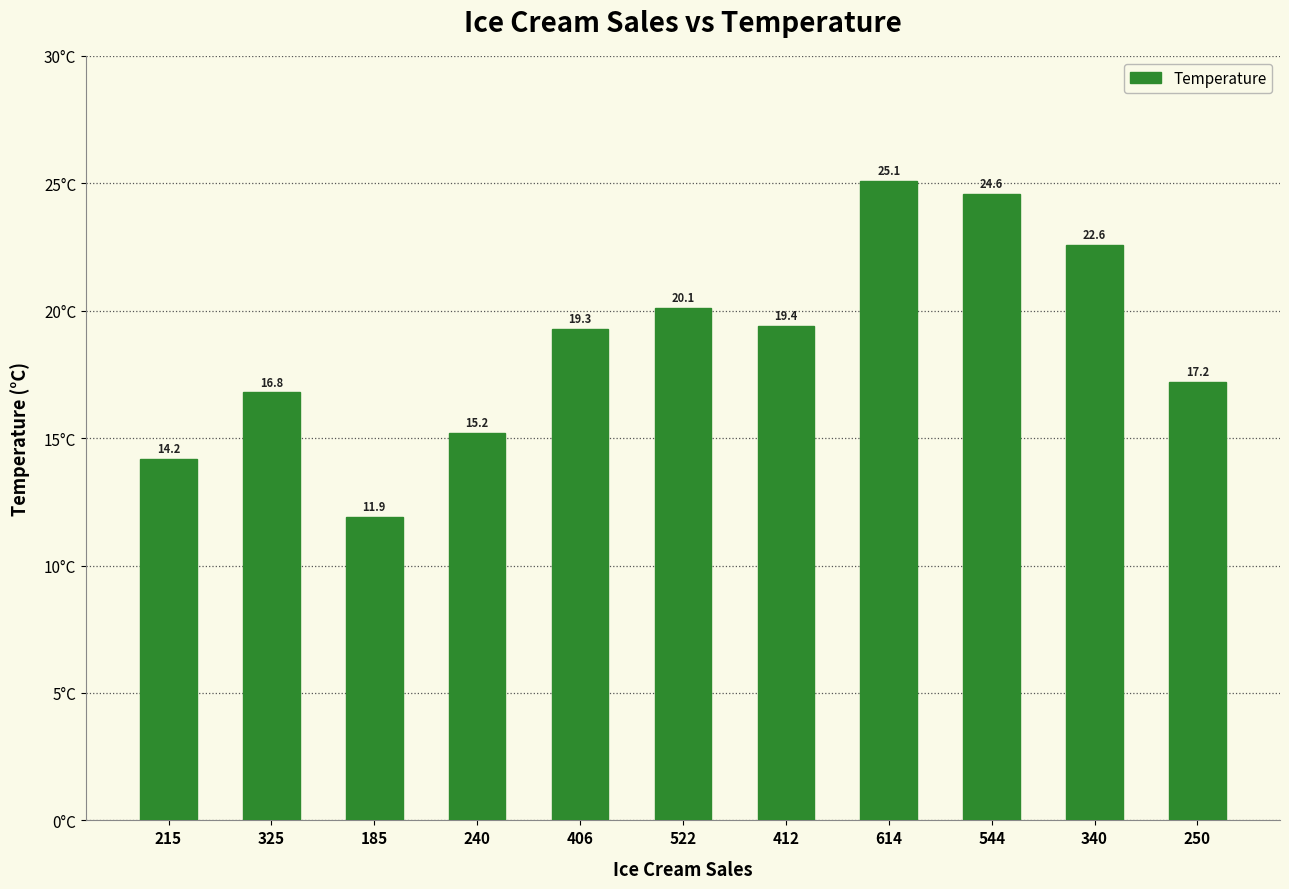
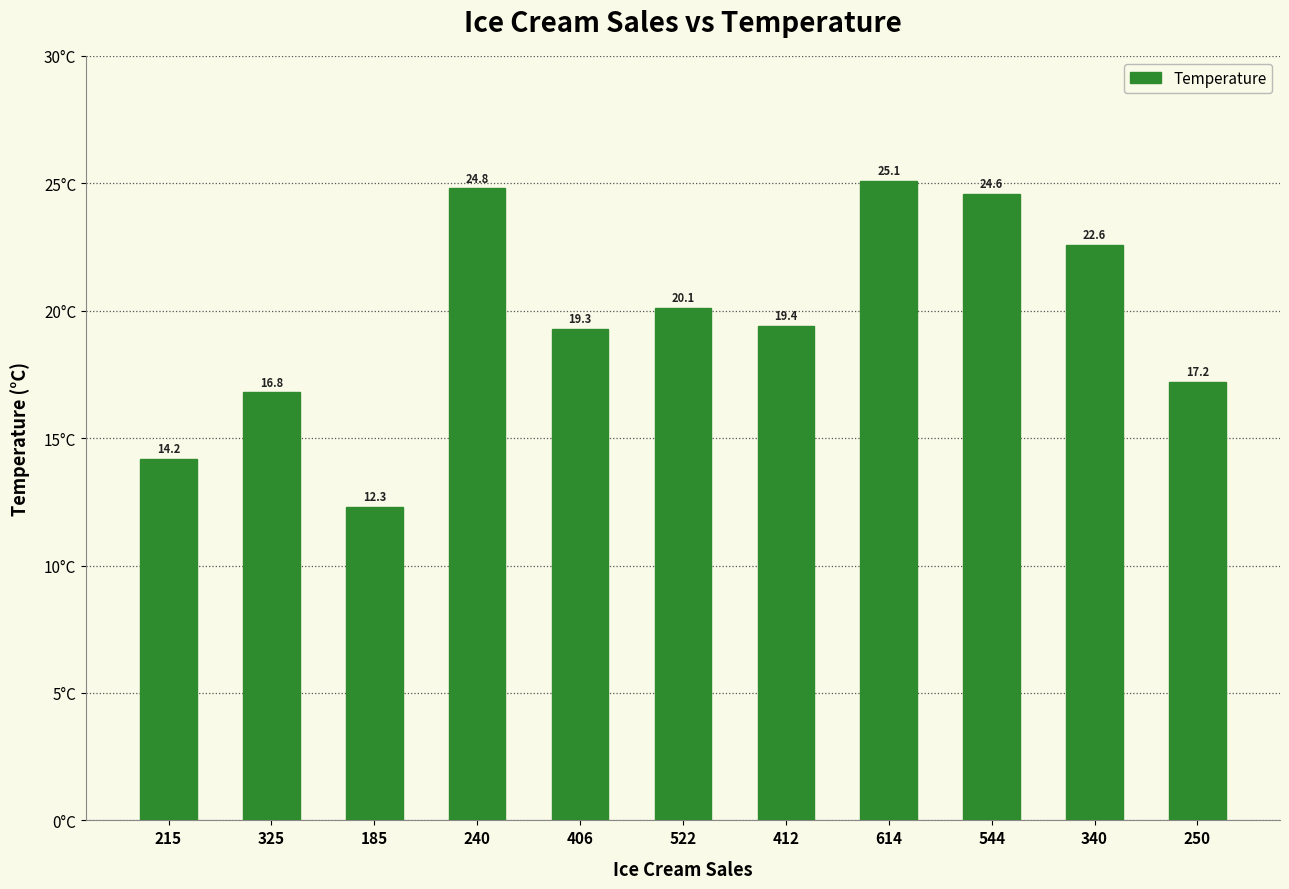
  {
    "215": 14.2,
    "325": 16.8,
-   "185": 11.9,
-   "240": 15.2,
+   "185": 12.3,
+   "240": 24.8,
    "406": 19.3,
    "522": 20.1,
    "412": 19.4,
    "614": 25.1,
    "544": 24.6,
    "340": 22.6,
    "250": 17.2
  }
